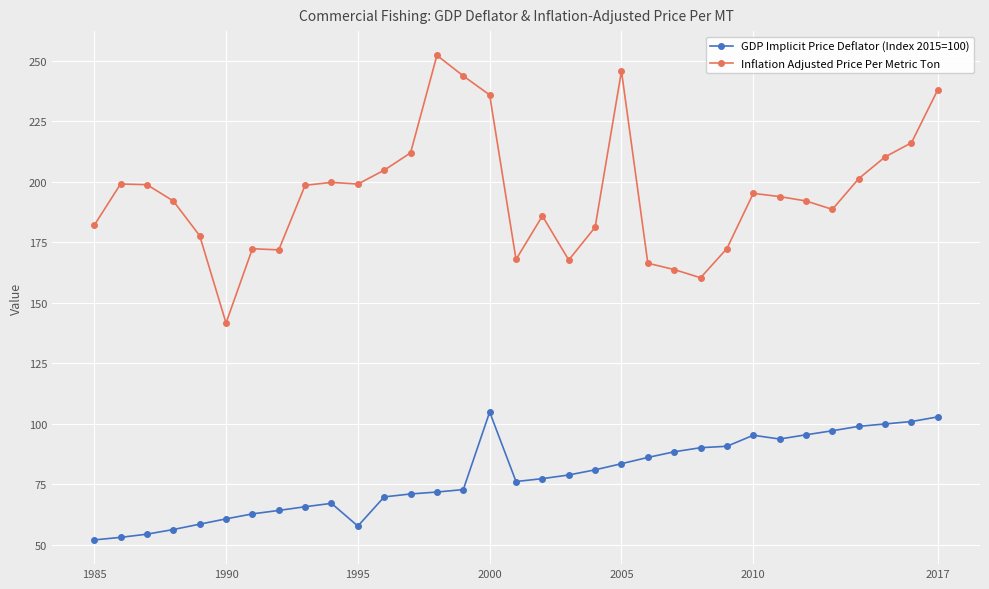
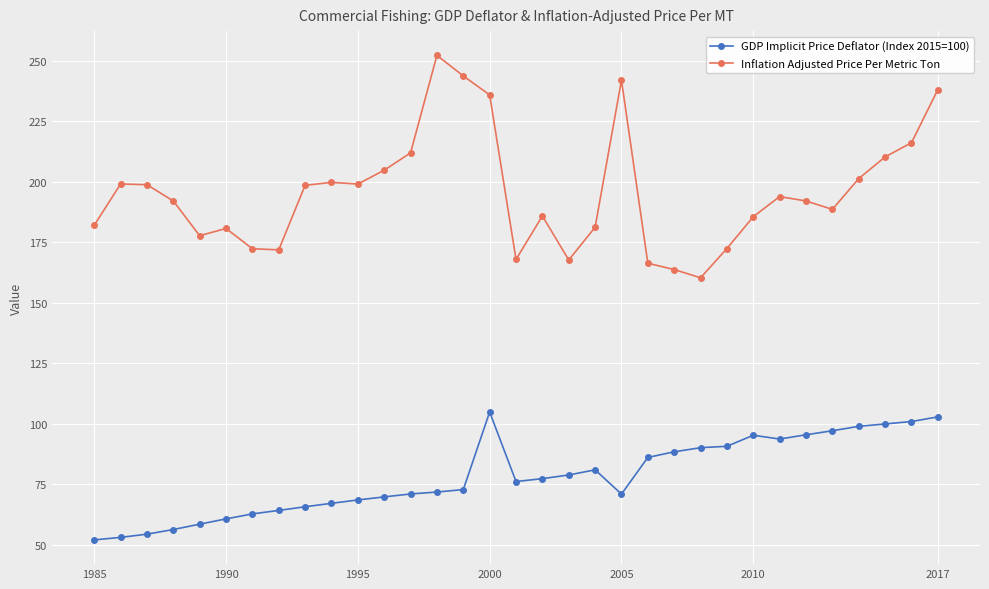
  {
    "GDP Implicit Price Deflator (Index 2015=100)": {
      "1985": 52,
      "1990": 61,
-     "1995": 58,
+     "1995": 69,
      "2000": 105,
-     "2005": 84,
+     "2005": 71,
      "2010": 95,
      "2017": 103
    },
    "Inflation Adjusted Price Per Metric Ton": {
      "1985": 182,
-     "1990": 142,
+     "1990": 181,
      "1995": 199,
      "2000": 236,
-     "2005": 246,
-     "2010": 195,
+     "2005": 242,
+     "2010": 186,
      "2017": 238
    }
  }
